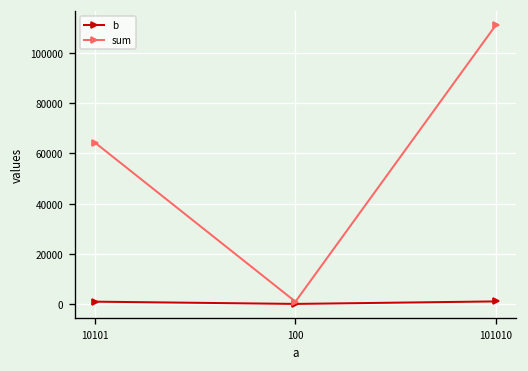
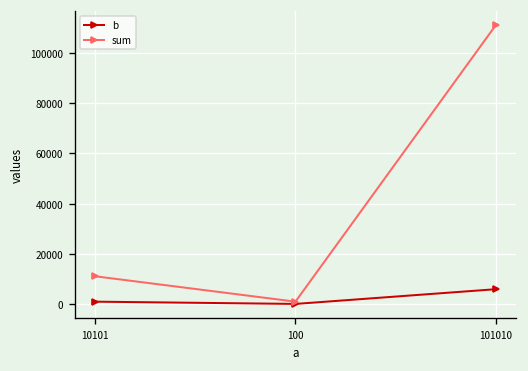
  {
    "b": {
      "10101": 1000,
-     "101010": 1000
+     "101010": 6000
    },
    "sum": {
-     "10101": 64000,
+     "10101": 11000,
      "101010": 111000
    }
  }
